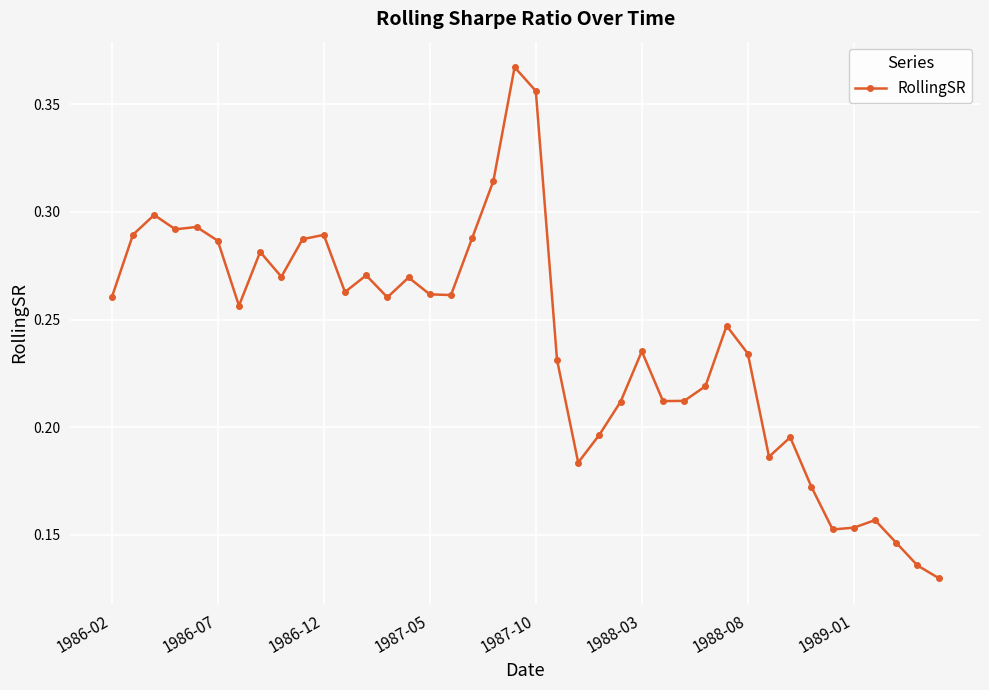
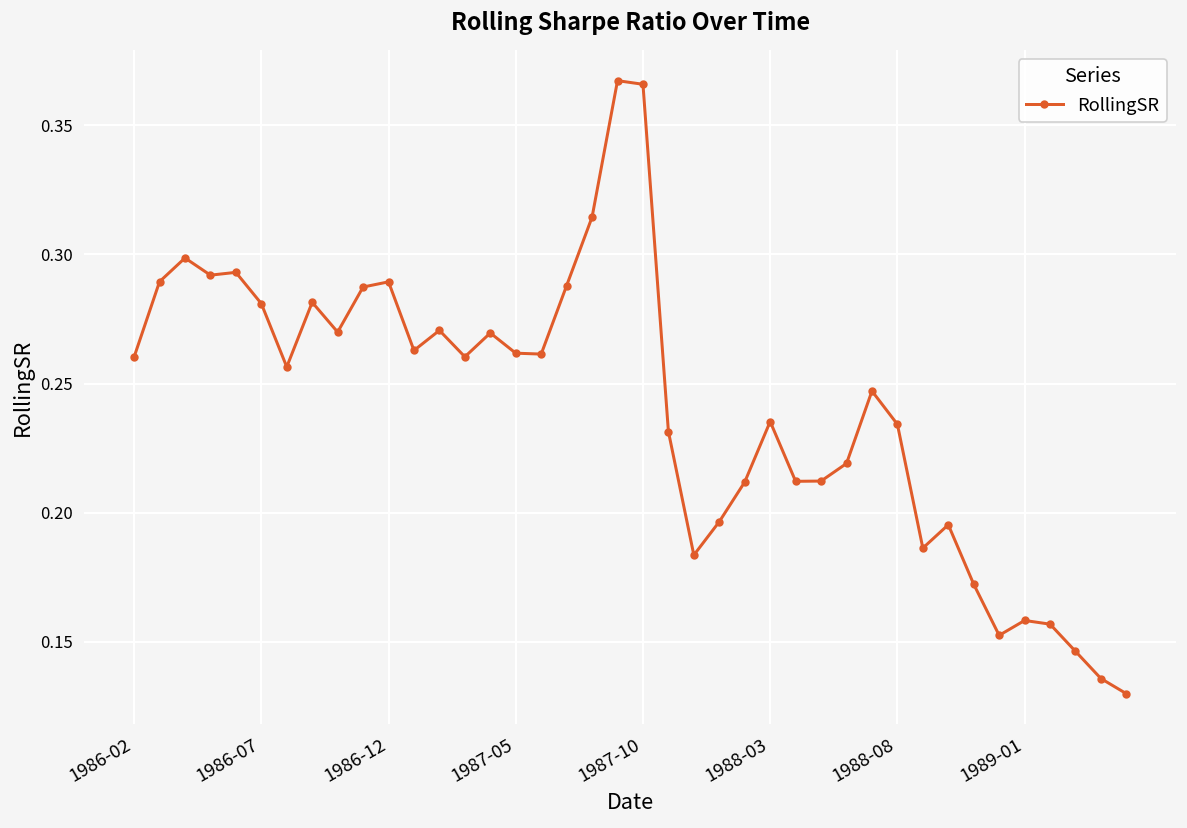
  {
    "1986-02": 0.260,
-   "1986-07": 0.287,
+   "1986-07": 0.281,
    "1986-12": 0.289,
    "1987-05": 0.262,
-   "1987-10": 0.356,
+   "1987-10": 0.366,
    "1988-03": 0.235,
    "1988-08": 0.234,
-   "1989-01": 0.153
+   "1989-01": 0.158
  }
